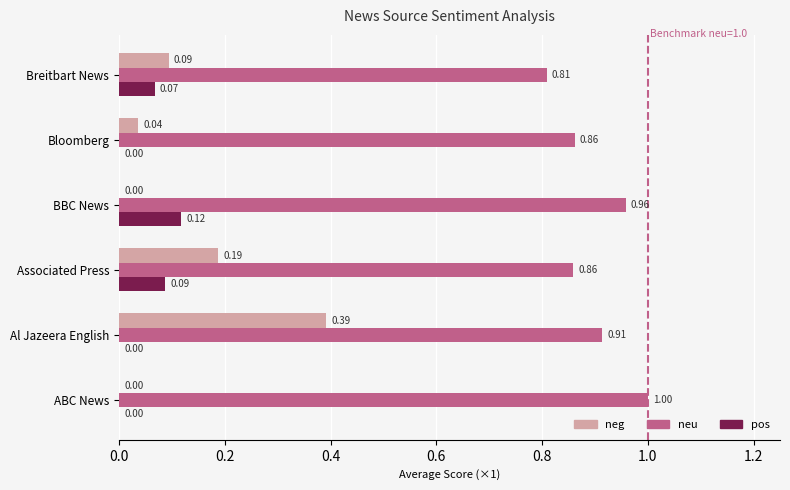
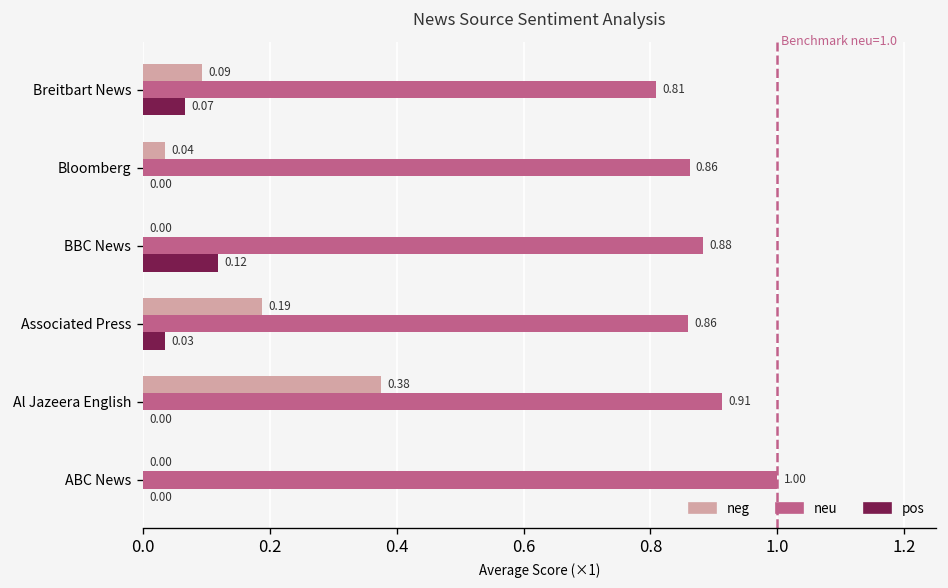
  {
    "neg": {
      "Breitbart News": 0.09,
      "Bloomberg": 0.04,
      "BBC News": 0.00,
      "Associated Press": 0.19,
-     "Al Jazeera English": 0.39,
+     "Al Jazeera English": 0.38,
      "ABC News": 0.00
    },
    "neu": {
      "Breitbart News": 0.81,
      "Bloomberg": 0.86,
-     "BBC News": 0.96,
+     "BBC News": 0.88,
      "Associated Press": 0.86,
      "Al Jazeera English": 0.91,
      "ABC News": 1.00
    },
    "pos": {
      "Breitbart News": 0.07,
      "Bloomberg": 0.00,
      "BBC News": 0.12,
-     "Associated Press": 0.09,
+     "Associated Press": 0.03,
      "Al Jazeera English": 0.00,
      "ABC News": 0.00
    }
  }
